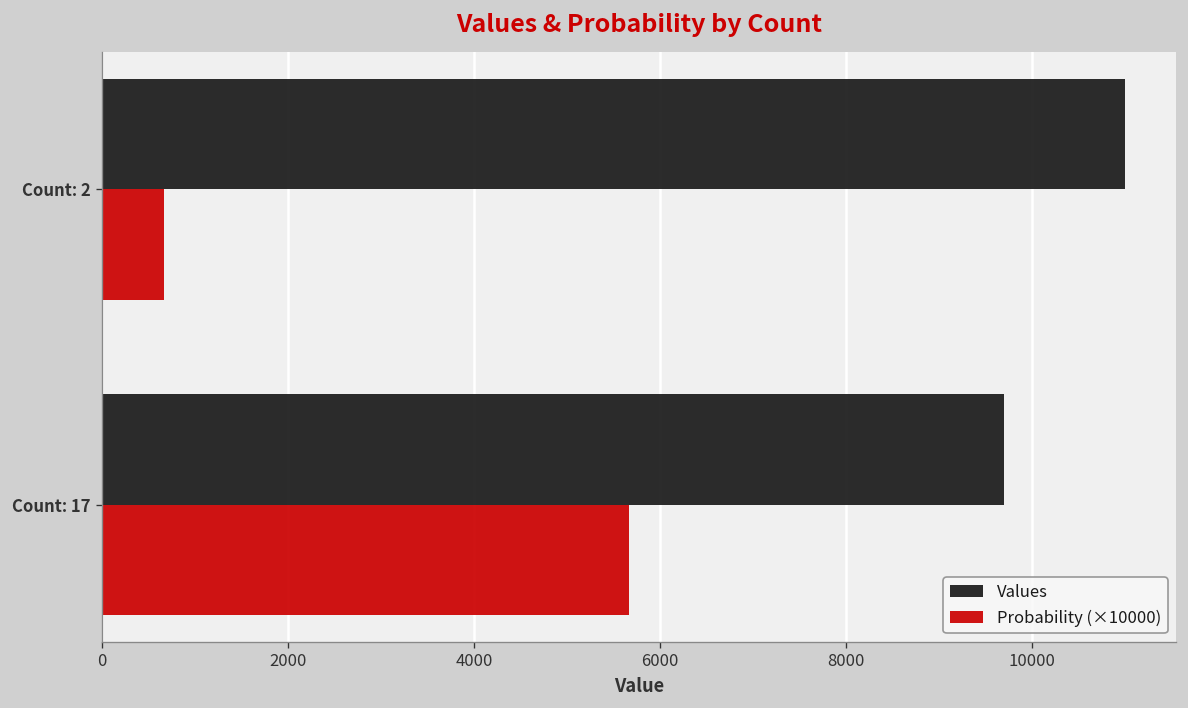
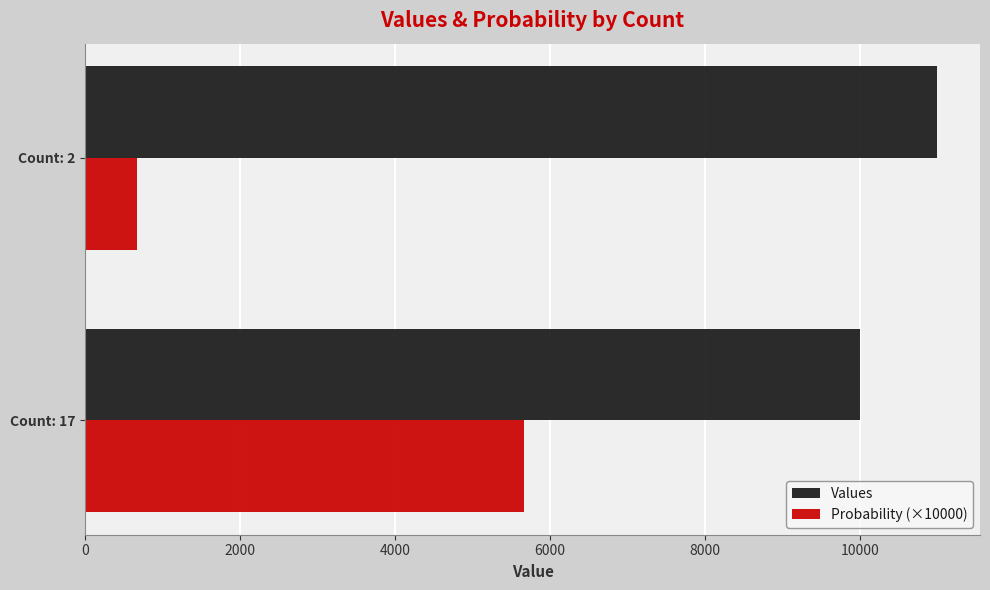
  {
    "Values": {
      "Count: 2": 11000,
-     "Count: 17": 9700
+     "Count: 17": 10000
    },
    "Probability (×10000)": {
      "Count: 2": 700,
      "Count: 17": 5700
    }
  }
